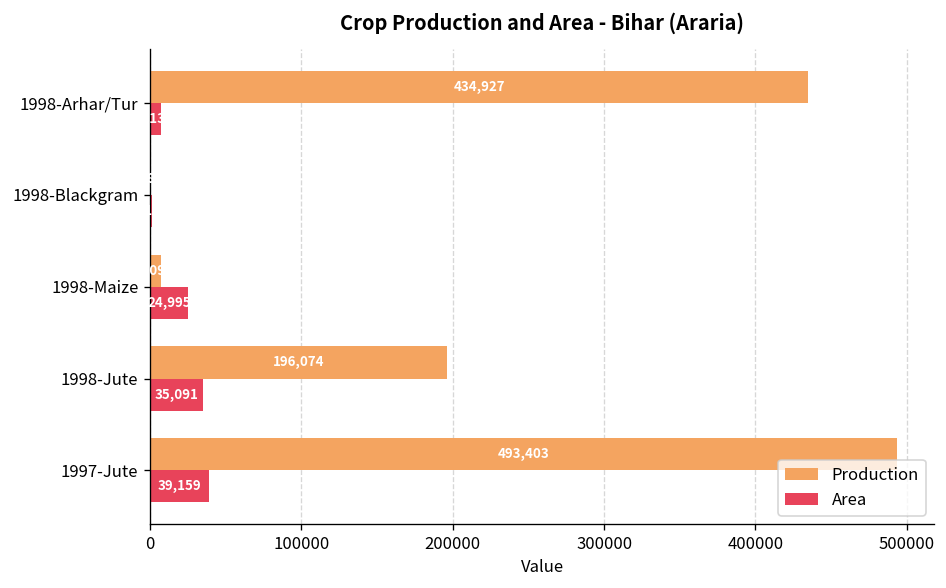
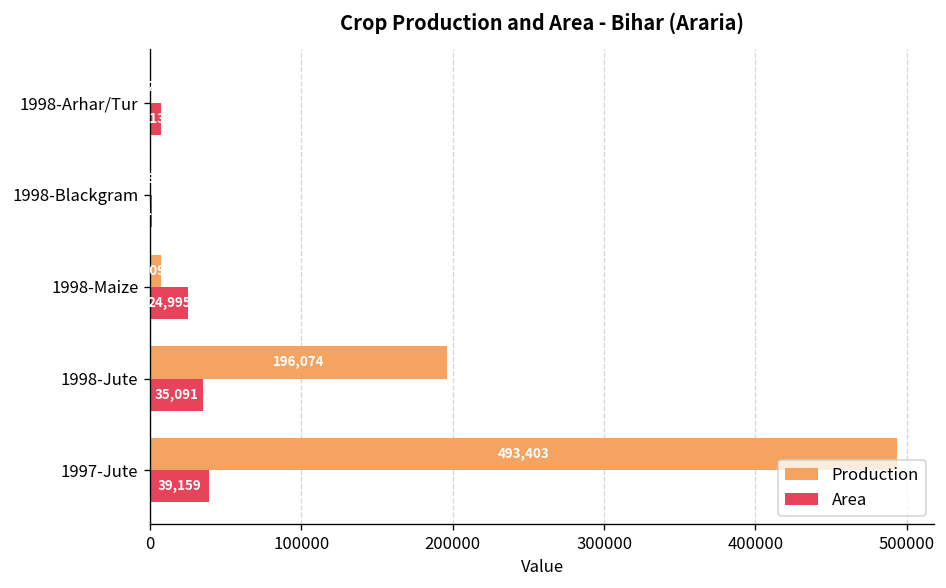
  {
    "Production": {
-     "1998-Arhar/Tur": "435000",
+     "1998-Arhar/Tur": "1000",
      "1998-Maize": "7000"
    },
    "Area": {
      "1998-Maize": "24,995",
      "1998-Jute": "35,091",
      "1997-Jute": "39,159"
    }
  }
